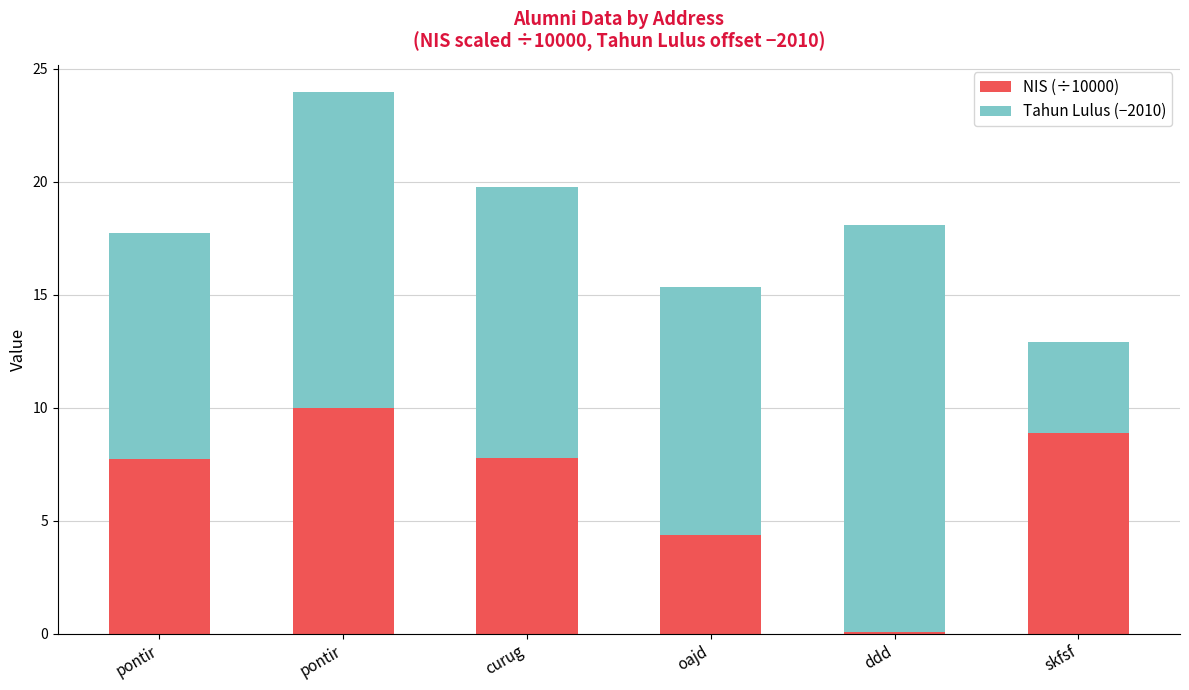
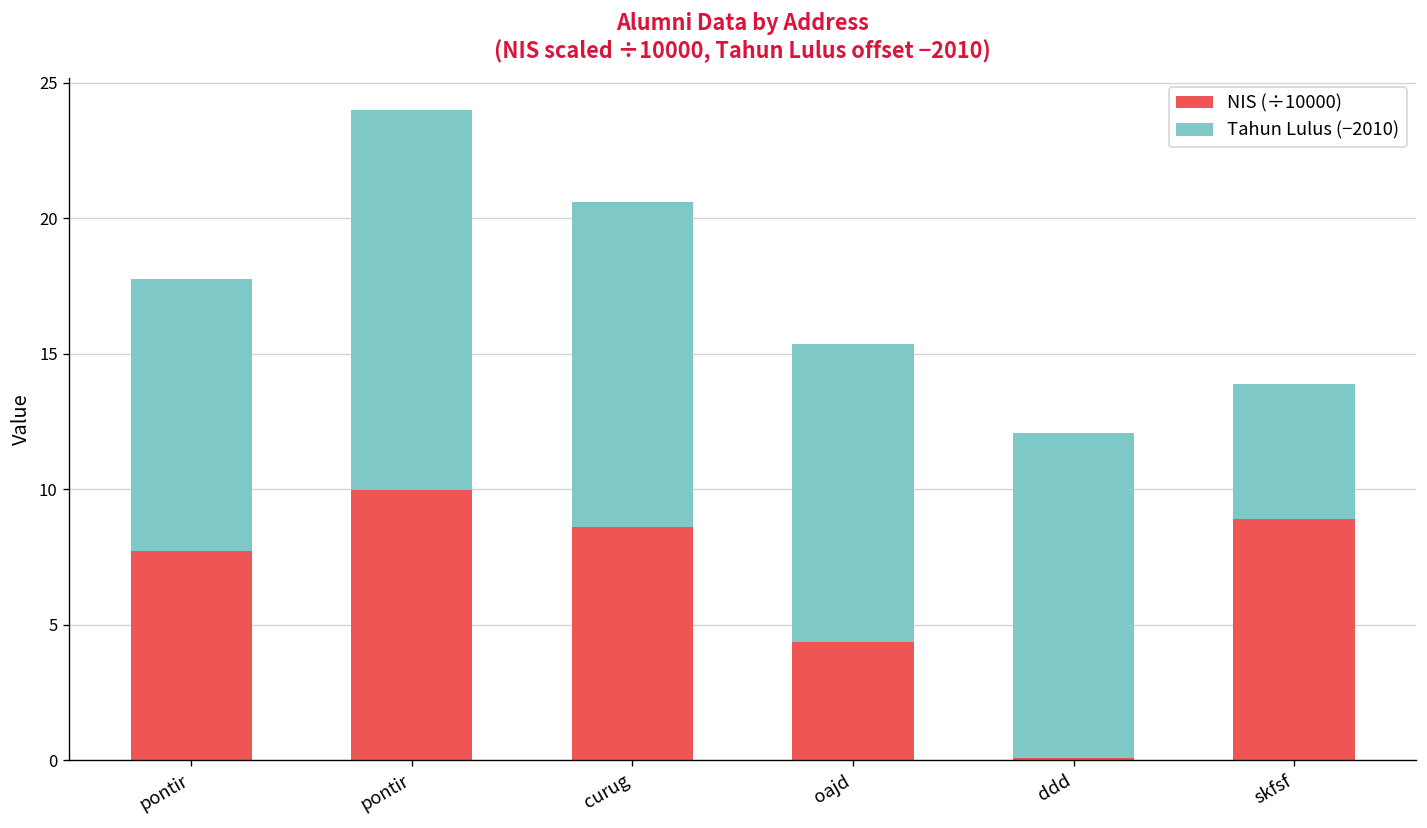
  {
    "NIS (÷10000)": {
-     "curug": 7.8,
+     "curug": 8.6,
      "oajd": 4.4,
      "skfsf": 8.9
    },
    "Tahun Lulus (−2010)": {
      "curug": 12.0,
      "oajd": 11.0,
-     "ddd": 18.0,
-     "skfsf": 4.0
+     "ddd": 12.0,
+     "skfsf": 5.0
    }
  }
